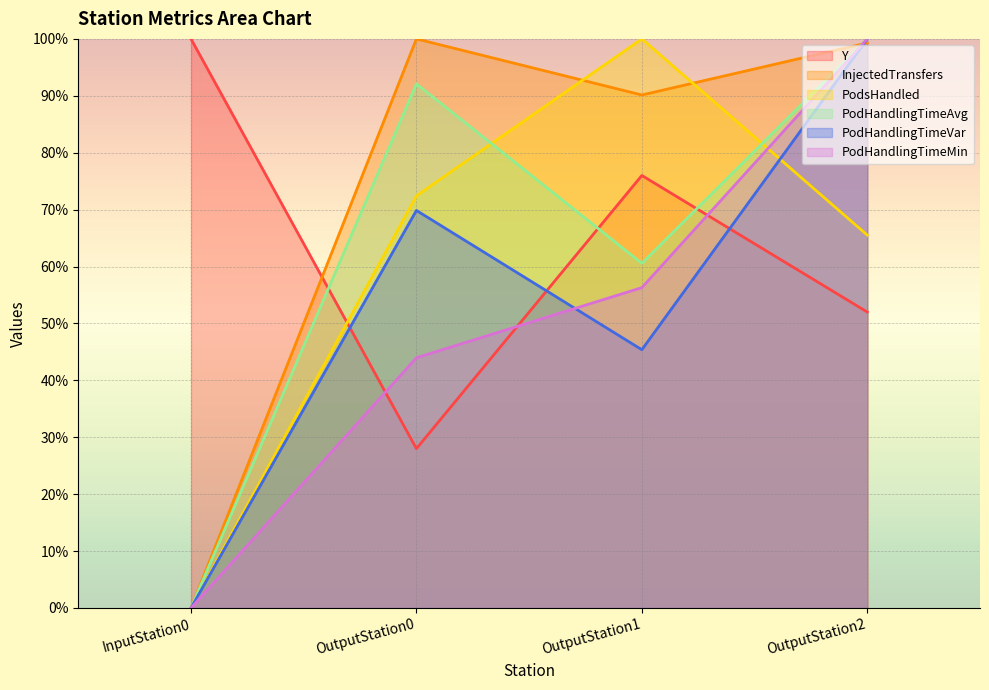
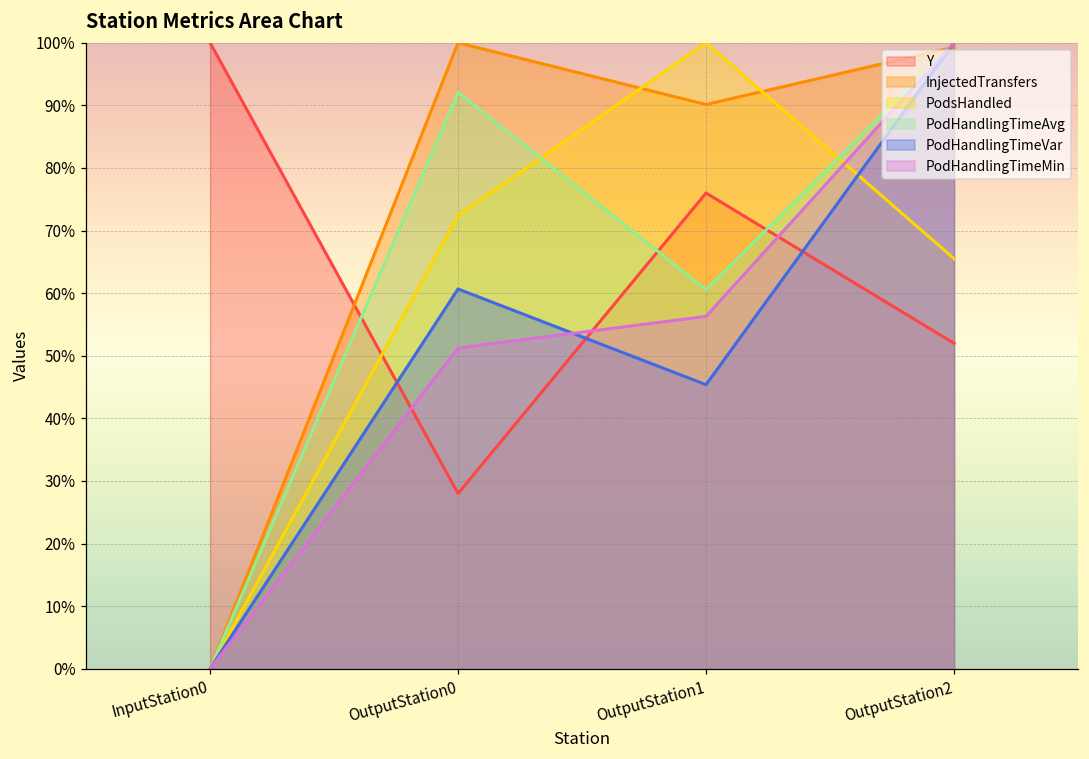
  {
    "PodHandlingTimeAvg": {
      "OutputStation0": "92%",
      "OutputStation1": "61%"
    },
    "PodHandlingTimeVar": {
-     "OutputStation0": "70%",
+     "OutputStation0": "61%",
      "OutputStation1": "45%"
    },
    "PodHandlingTimeMin": {
-     "OutputStation0": "44%",
+     "OutputStation0": "51%",
      "OutputStation1": "56%"
    }
  }
